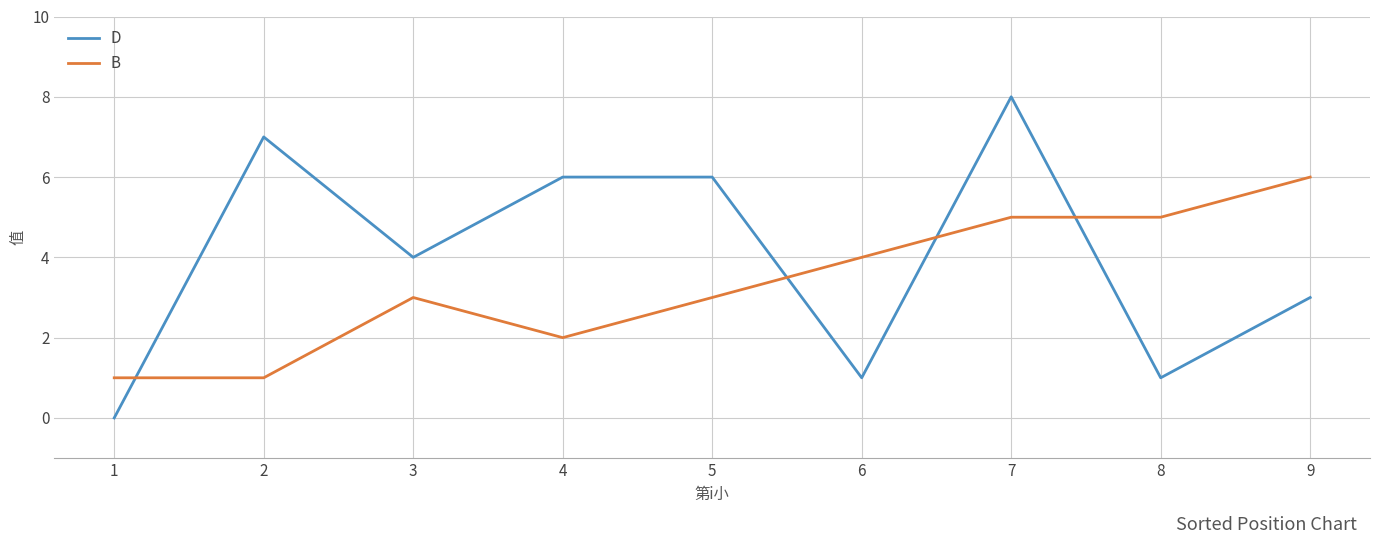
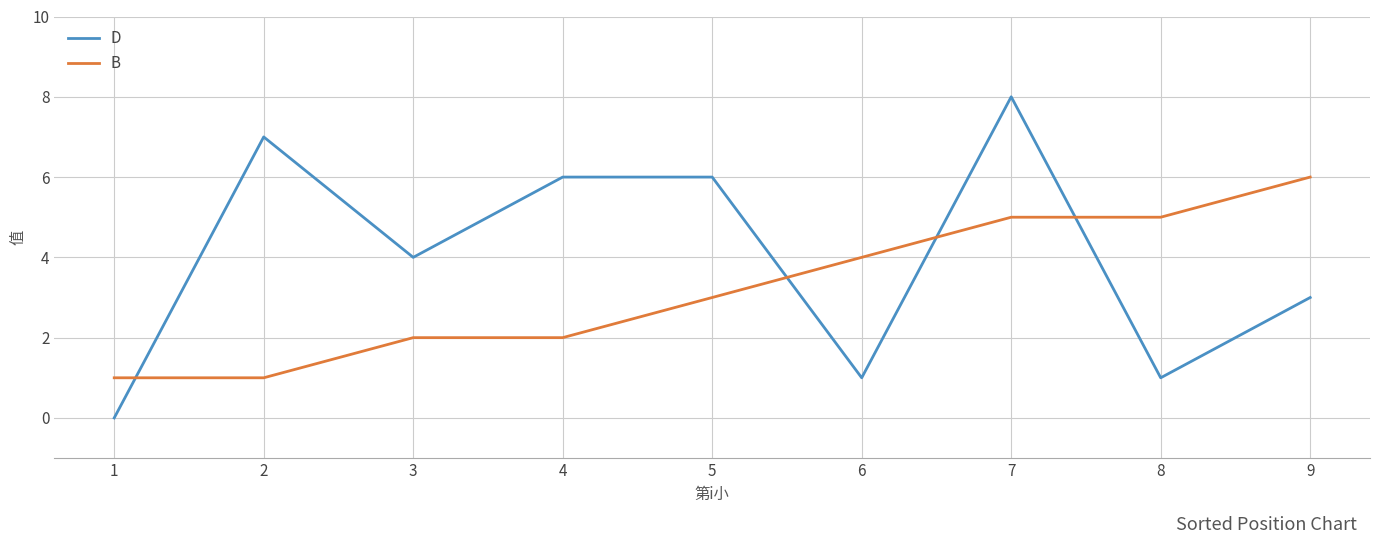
  {
    "D": {
      "1": 0,
      "2": 7,
      "3": 4,
      "4": 6,
      "5": 6,
      "6": 1,
      "7": 8,
      "8": 1,
      "9": 3
    },
    "B": {
      "1": 1,
      "2": 1,
-     "3": 3,
+     "3": 2,
      "4": 2,
      "5": 3,
      "6": 4,
      "7": 5,
      "8": 5,
      "9": 6
    }
  }
